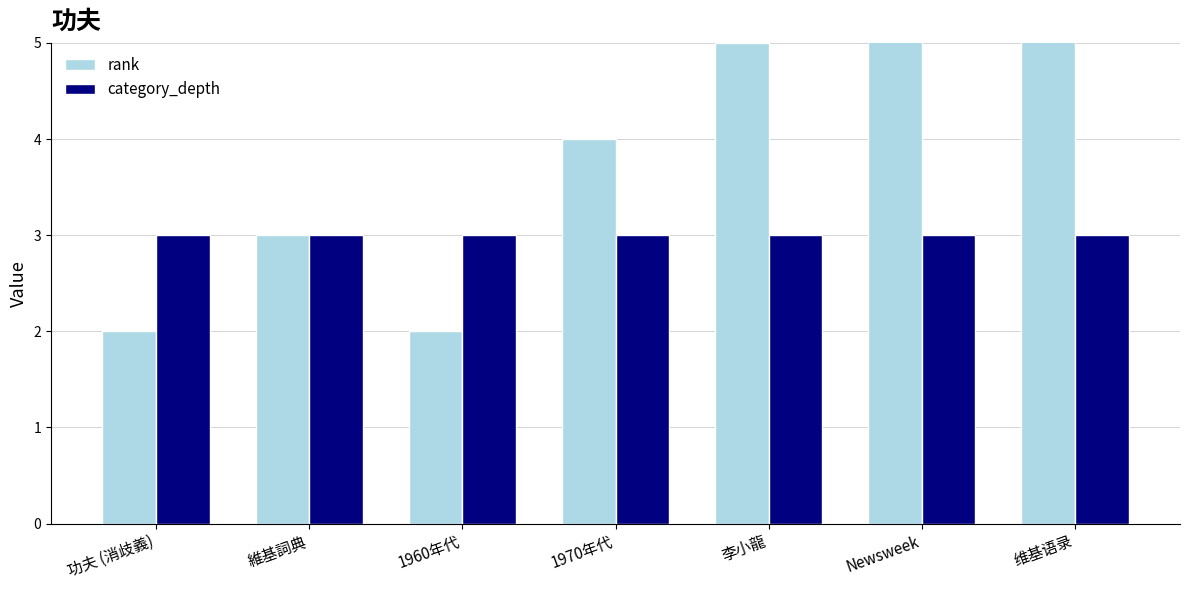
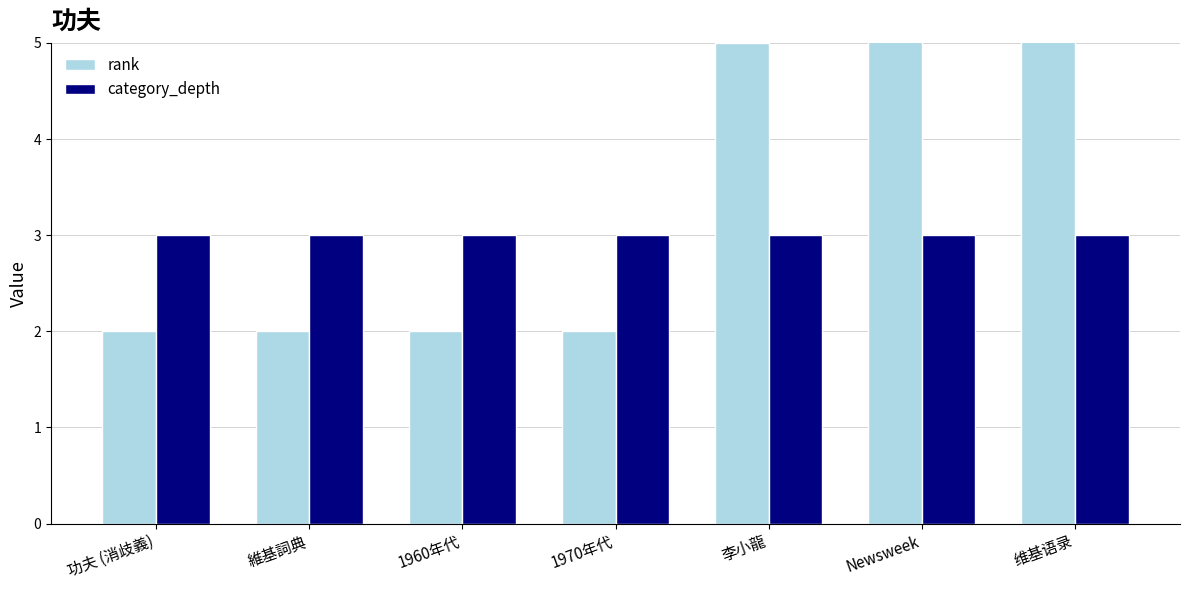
  {
    "rank": {
      "功夫 (消歧義)": 2,
-     "維基詞典": 3,
+     "維基詞典": 2,
      "1960年代": 2,
-     "1970年代": 4,
+     "1970年代": 2,
      "李小龍": 5
    },
    "category_depth": {
      "功夫 (消歧義)": 3,
      "維基詞典": 3,
      "1960年代": 3,
      "1970年代": 3,
      "李小龍": 3,
      "Newsweek": 3,
      "维基语录": 3
    }
  }
